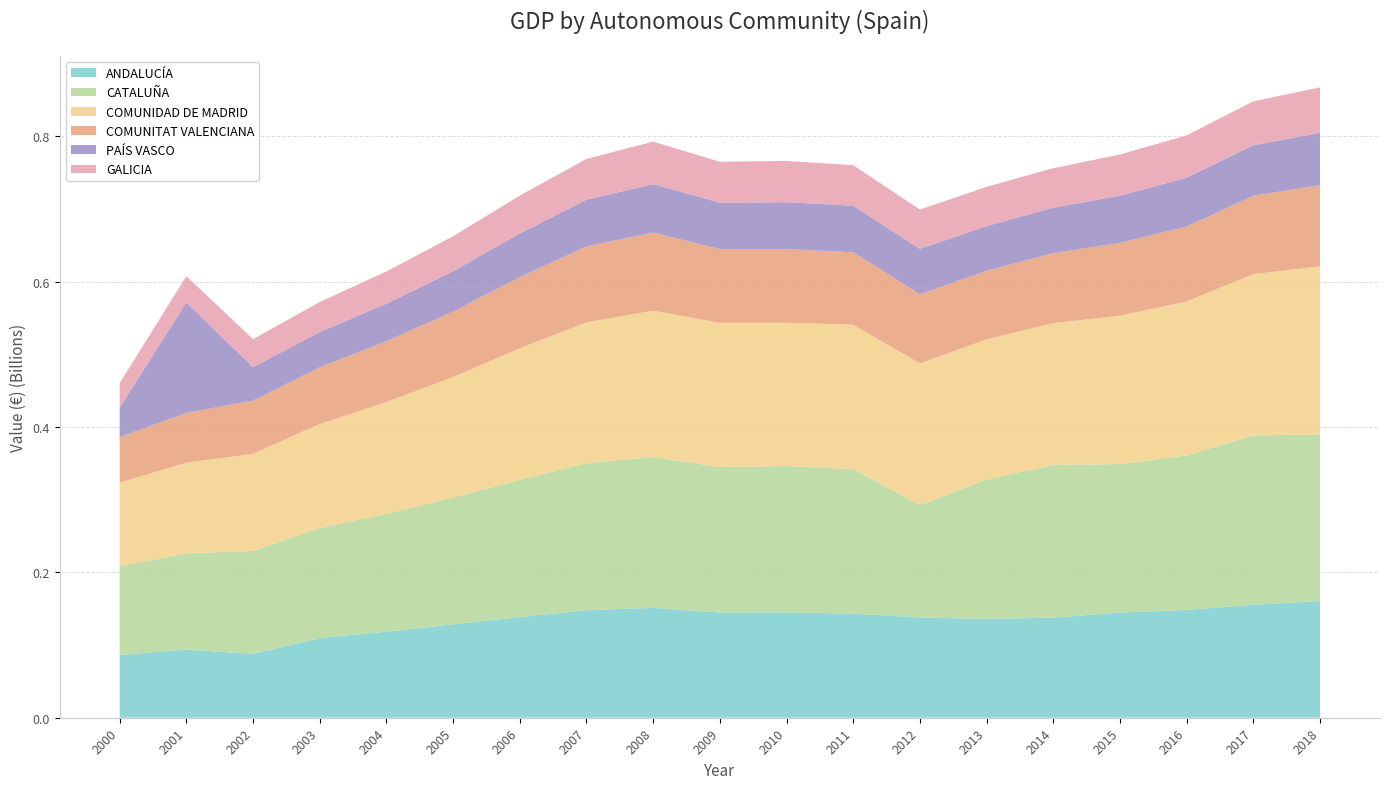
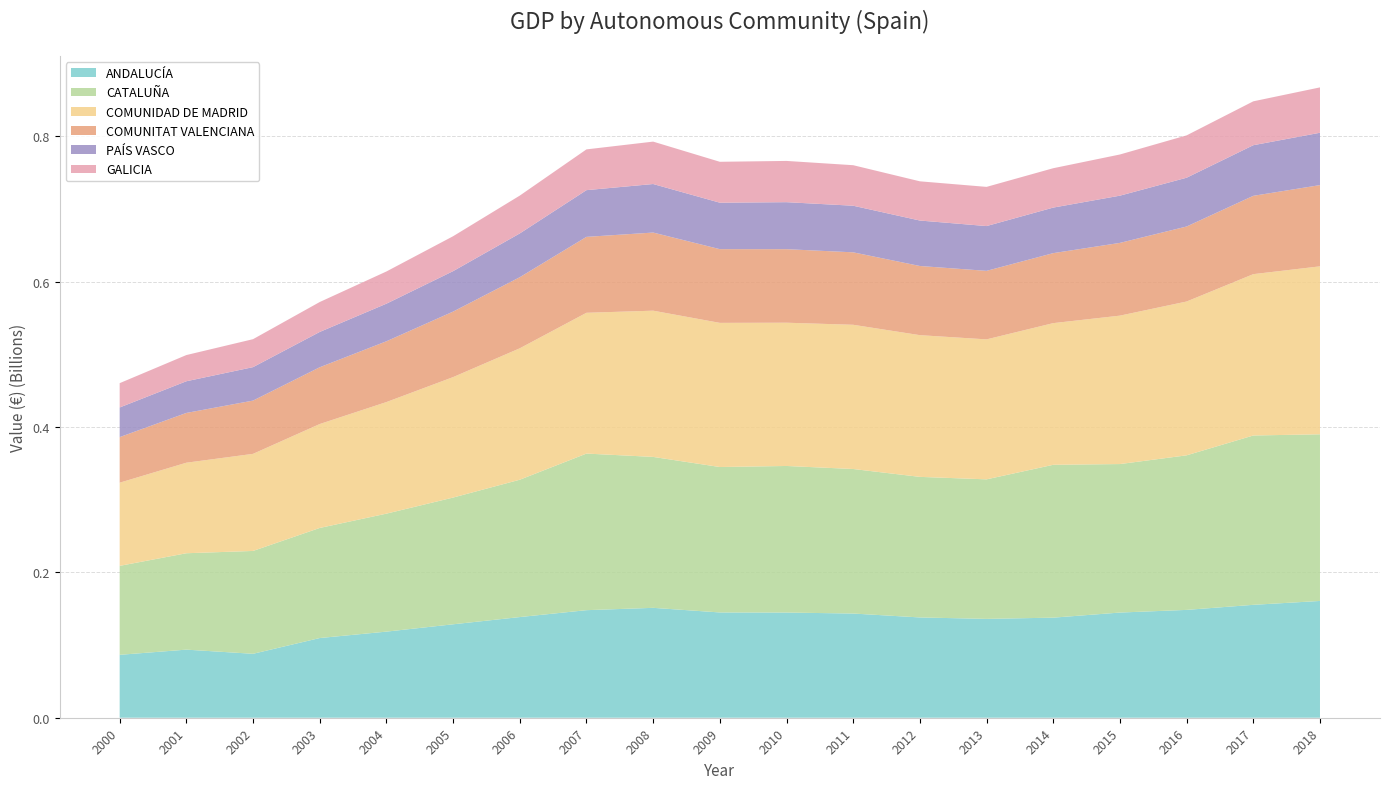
  {
    "ANDALUCÍA": {
      "2000": 0.09,
      "2001": 0.09,
      "2002": 0.09,
      "2003": 0.11,
      "2004": 0.12,
      "2005": 0.13,
      "2006": 0.14,
      "2007": 0.15,
      "2008": 0.15,
      "2009": 0.14,
      "2010": 0.14,
      "2011": 0.14,
      "2012": 0.14,
      "2013": 0.14,
      "2014": 0.14,
      "2015": 0.14,
      "2016": 0.15,
      "2017": 0.16,
      "2018": 0.16
    },
    "CATALUÑA": {
      "2000": 0.12,
      "2001": 0.13,
      "2002": 0.14,
      "2003": 0.15,
      "2004": 0.16,
      "2005": 0.17,
      "2006": 0.19,
-     "2007": 0.20,
+     "2007": 0.22,
      "2008": 0.21,
      "2009": 0.20,
      "2010": 0.20,
      "2011": 0.20,
-     "2012": 0.15,
+     "2012": 0.19,
      "2013": 0.19,
      "2014": 0.21,
      "2015": 0.20,
      "2016": 0.21,
      "2017": 0.23,
      "2018": 0.23
    },
    "PAÍS VASCO": {
      "2000": 0.04,
-     "2001": 0.15,
+     "2001": 0.04,
      "2002": 0.05,
      "2003": 0.05,
      "2004": 0.05,
      "2005": 0.06,
      "2006": 0.06,
      "2007": 0.06,
      "2008": 0.07,
      "2009": 0.06,
      "2010": 0.06,
      "2011": 0.06,
      "2012": 0.06,
      "2013": 0.06,
      "2014": 0.06,
      "2015": 0.06,
      "2016": 0.07,
      "2017": 0.07,
      "2018": 0.07
    }
  }
